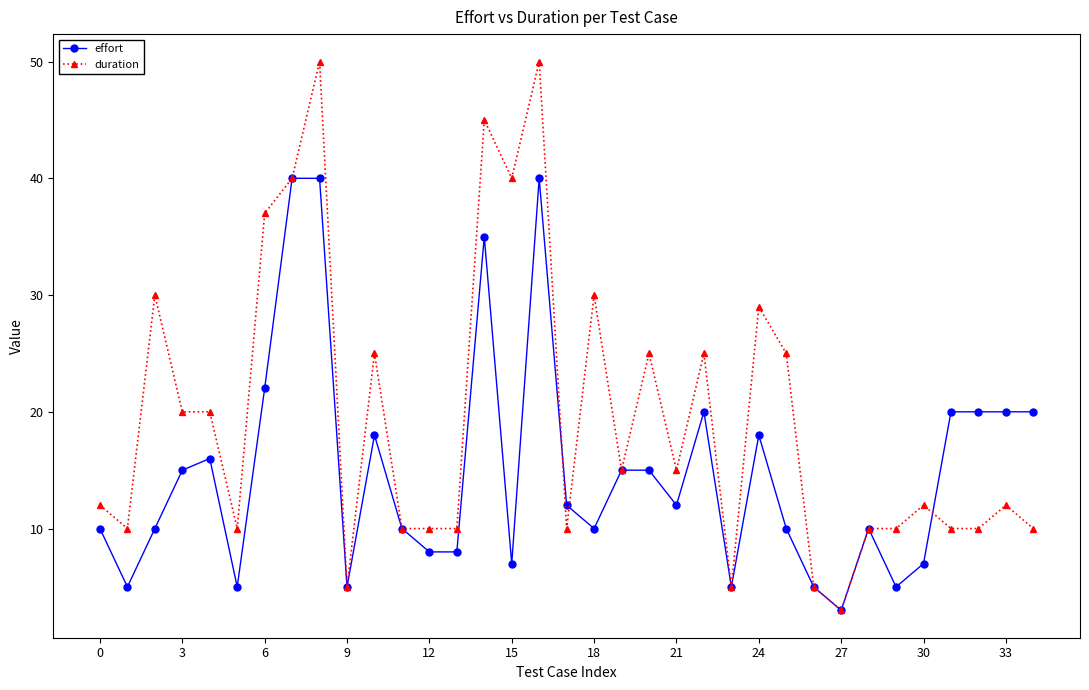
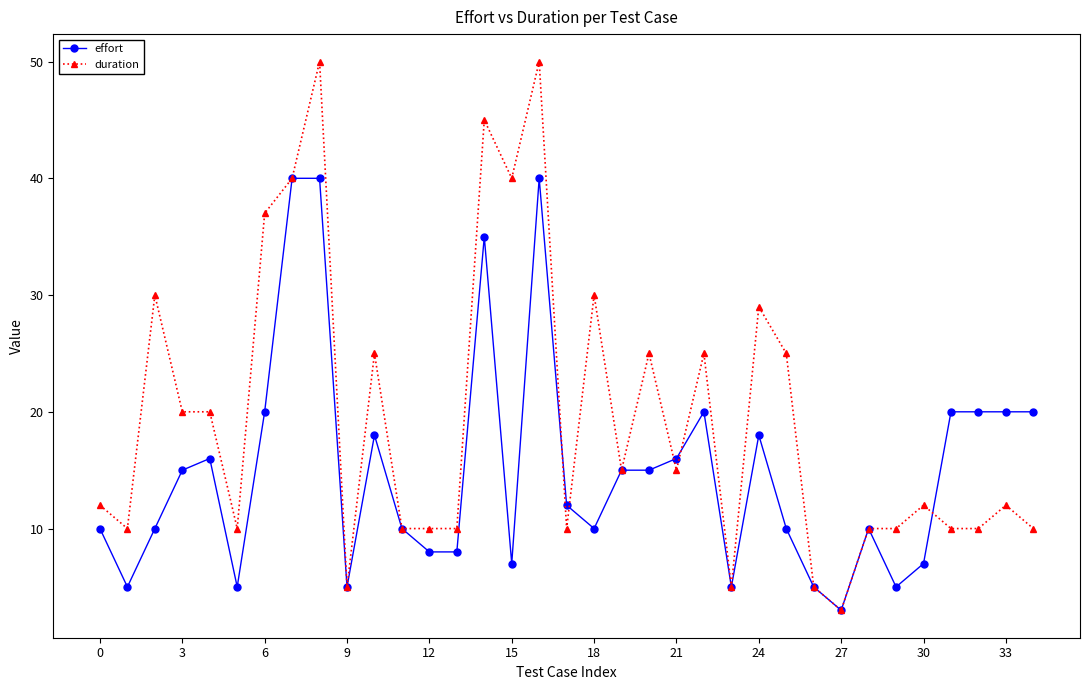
  {
    "effort": {
      "0": 10,
      "3": 15,
-     "6": 22,
+     "6": 20,
      "12": 8,
      "15": 7,
      "18": 10,
-     "21": 12,
+     "21": 16,
      "24": 18,
      "30": 7,
      "33": 20
    },
    "duration": {
      "0": 12,
      "3": 20,
      "6": 37,
      "12": 10,
      "15": 40,
      "18": 30,
      "21": 15,
      "24": 29,
      "30": 12,
      "33": 12
    }
  }
